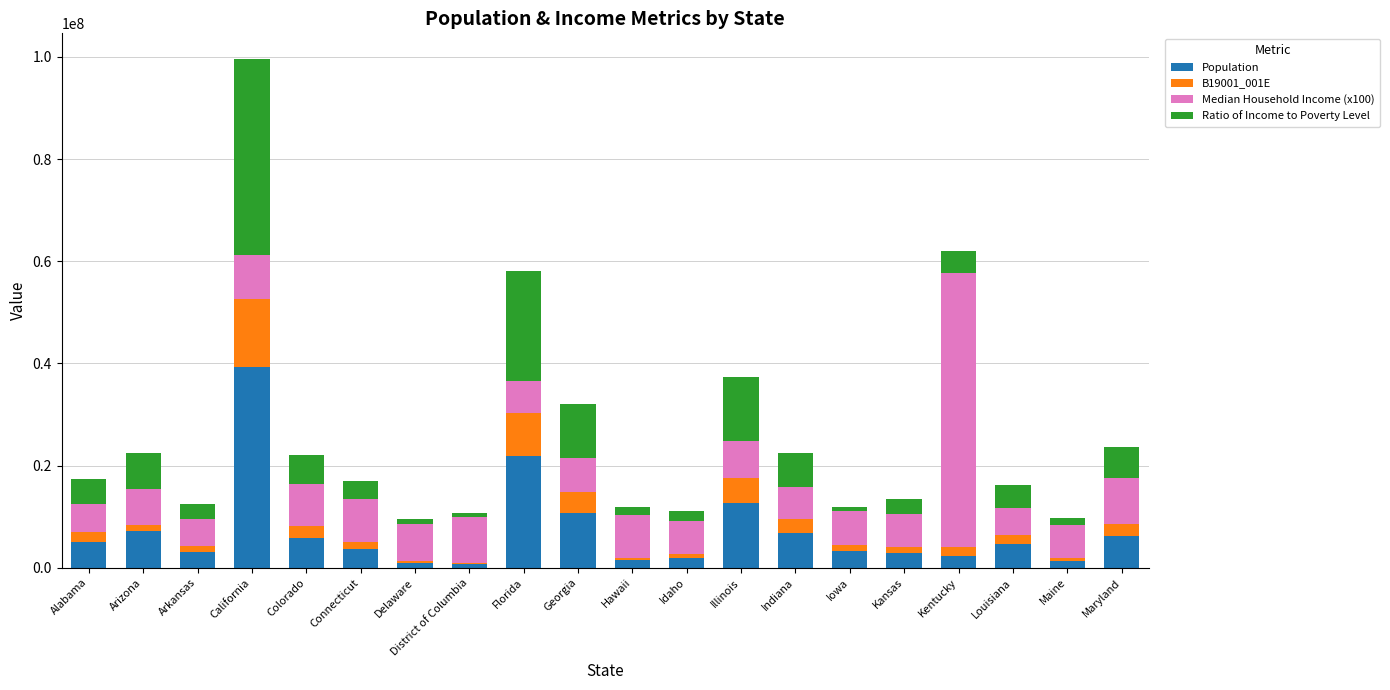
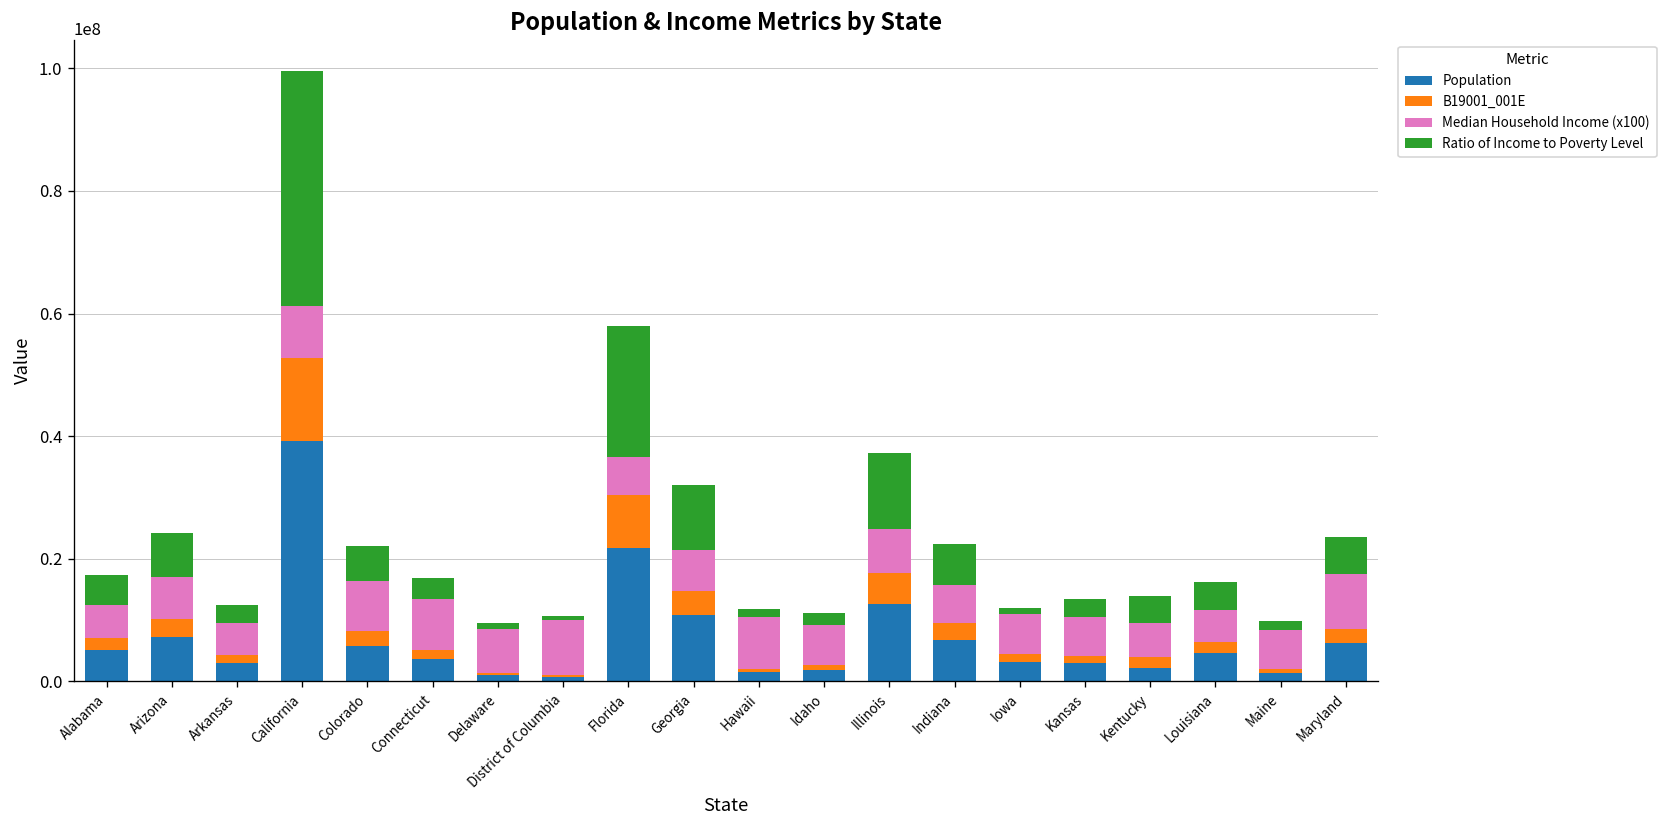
  {
    "Population": {
      "Alabama": 5000000,
      "Arizona": 7000000,
      "Arkansas": 3000000,
      "California": 39000000,
      "Colorado": 6000000,
      "Connecticut": 4000000,
      "Delaware": 1000000,
      "District of Columbia": 1000000,
      "Florida": 22000000,
      "Georgia": 11000000,
      "Hawaii": 1000000,
      "Idaho": 2000000,
      "Illinois": 13000000,
      "Indiana": 7000000,
      "Iowa": 3000000,
      "Kansas": 3000000,
      "Kentucky": 2000000,
      "Louisiana": 5000000,
      "Maine": 1000000,
      "Maryland": 6000000
    },
    "B19001_001E": {
      "Alabama": 2000000,
-     "Arizona": 1000000,
+     "Arizona": 3000000,
      "Arkansas": 1000000,
      "California": 13000000,
      "Colorado": 2000000,
      "Connecticut": 1000000,
      "Florida": 9000000,
      "Georgia": 4000000,
      "Hawaii": 0,
      "Idaho": 1000000,
      "Illinois": 5000000,
      "Indiana": 3000000,
      "Iowa": 1000000,
      "Kansas": 1000000,
      "Kentucky": 2000000,
      "Louisiana": 2000000,
      "Maine": 1000000,
      "Maryland": 2000000
    },
    "Median Household Income (x100)": {
      "Alabama": 5000000,
      "Arizona": 7000000,
      "Arkansas": 5000000,
      "California": 8000000,
      "Colorado": 8000000,
      "Connecticut": 8000000,
      "Delaware": 7000000,
      "District of Columbia": 9000000,
      "Florida": 6000000,
      "Georgia": 7000000,
      "Hawaii": 8000000,
      "Idaho": 7000000,
      "Illinois": 7000000,
      "Indiana": 6000000,
      "Iowa": 7000000,
      "Kansas": 6000000,
-     "Kentucky": 54000000,
+     "Kentucky": 6000000,
      "Louisiana": 5000000,
      "Maine": 6000000,
      "Maryland": 9000000
    },
    "Ratio of Income to Poverty Level": {
      "Alabama": 5000000,
      "Arizona": 7000000,
      "Arkansas": 3000000,
      "California": 38000000,
      "Colorado": 6000000,
      "Connecticut": 4000000,
      "Delaware": 1000000,
      "District of Columbia": 1000000,
      "Florida": 21000000,
      "Georgia": 11000000,
      "Hawaii": 1000000,
      "Idaho": 2000000,
      "Illinois": 12000000,
      "Indiana": 7000000,
      "Iowa": 1000000,
      "Kansas": 3000000,
      "Kentucky": 4000000,
      "Louisiana": 5000000,
      "Maine": 1000000,
      "Maryland": 6000000
    }
  }
